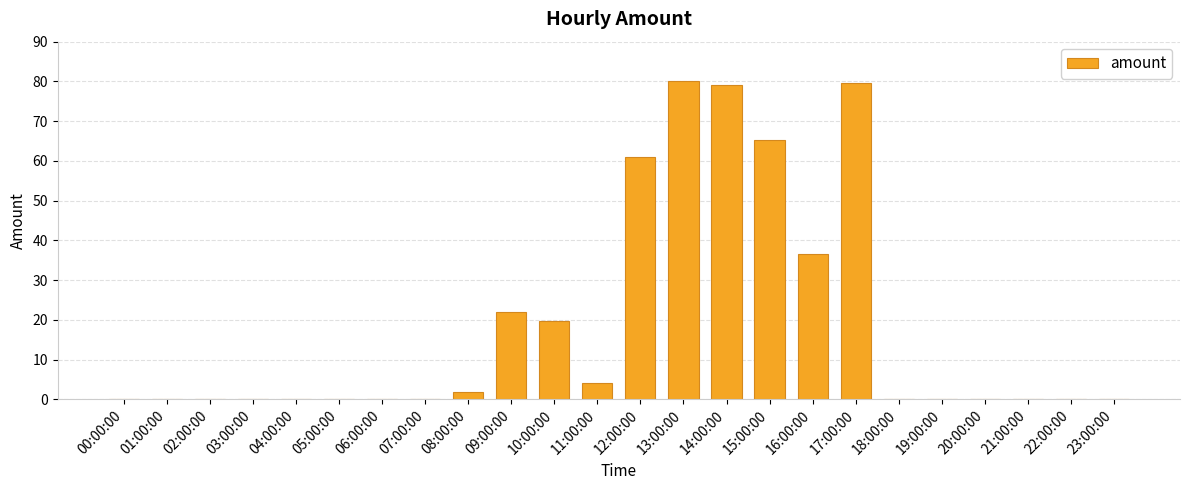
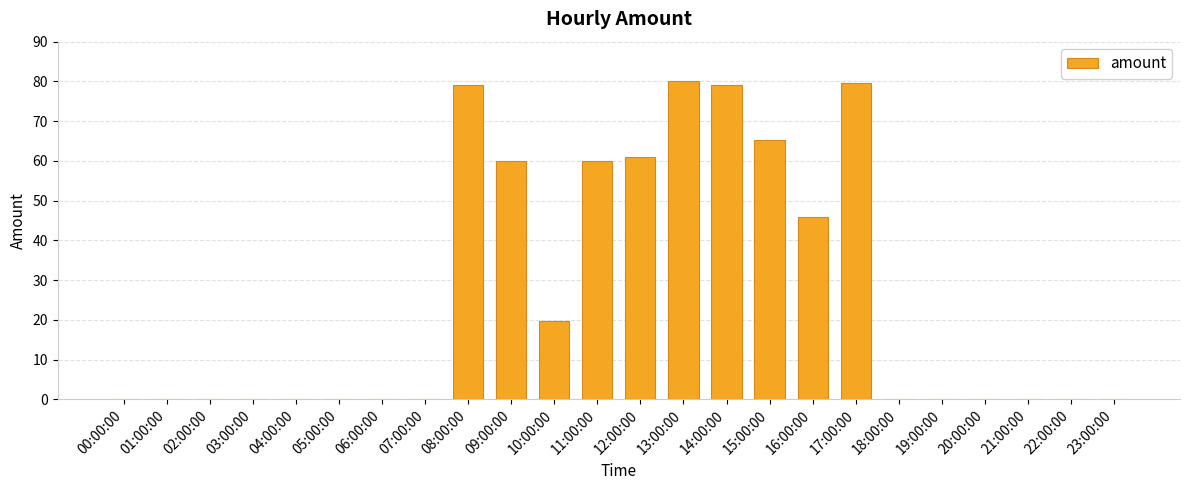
  {
    "00:00:00": 0,
    "01:00:00": 0,
    "02:00:00": 0,
    "03:00:00": 0,
    "04:00:00": 0,
    "05:00:00": 0,
    "06:00:00": 0,
    "07:00:00": 0,
-   "08:00:00": 2,
-   "09:00:00": 22,
+   "08:00:00": 79,
+   "09:00:00": 60,
    "10:00:00": 20,
-   "11:00:00": 4,
+   "11:00:00": 60,
    "12:00:00": 61,
    "13:00:00": 80,
    "14:00:00": 79,
    "15:00:00": 65,
-   "16:00:00": 37,
+   "16:00:00": 46,
    "17:00:00": 80,
    "18:00:00": 0,
    "19:00:00": 0,
    "20:00:00": 0,
    "21:00:00": 0,
    "22:00:00": 0,
    "23:00:00": 0
  }
